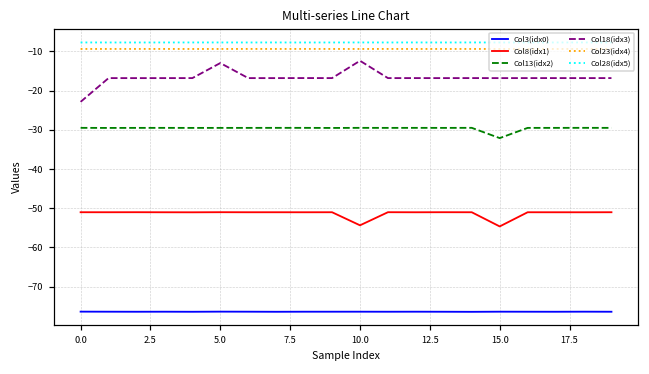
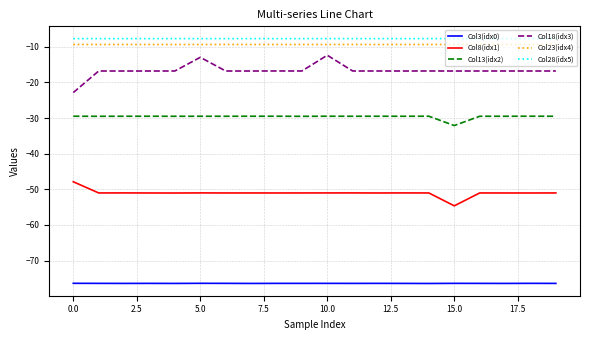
  {
    "Col3(idx0)": {
      "0.0": -76,
      "5.0": -76,
      "10.0": -76,
      "15.0": -76
    },
    "Col8(idx1)": {
-     "0.0": -51,
+     "0.0": -48,
      "5.0": -51,
-     "10.0": -54,
+     "10.0": -51,
      "15.0": -55
    },
    "Col13(idx2)": {
      "0.0": -29,
      "5.0": -30,
      "10.0": -29,
      "15.0": -32
    },
    "Col18(idx3)": {
      "0.0": -23,
      "5.0": -13,
      "10.0": -12,
      "15.0": -17
    },
    "Col23(idx4)": {
      "0.0": -9,
      "5.0": -9,
      "10.0": -9
    },
    "Col28(idx5)": {
      "0.0": -8,
      "5.0": -8,
      "10.0": -8
    }
  }
